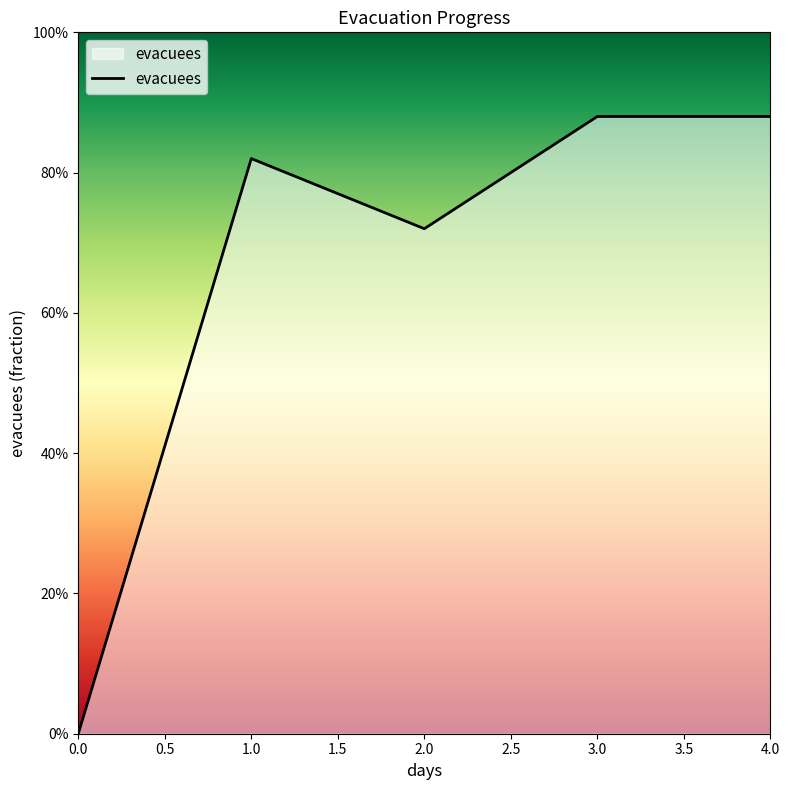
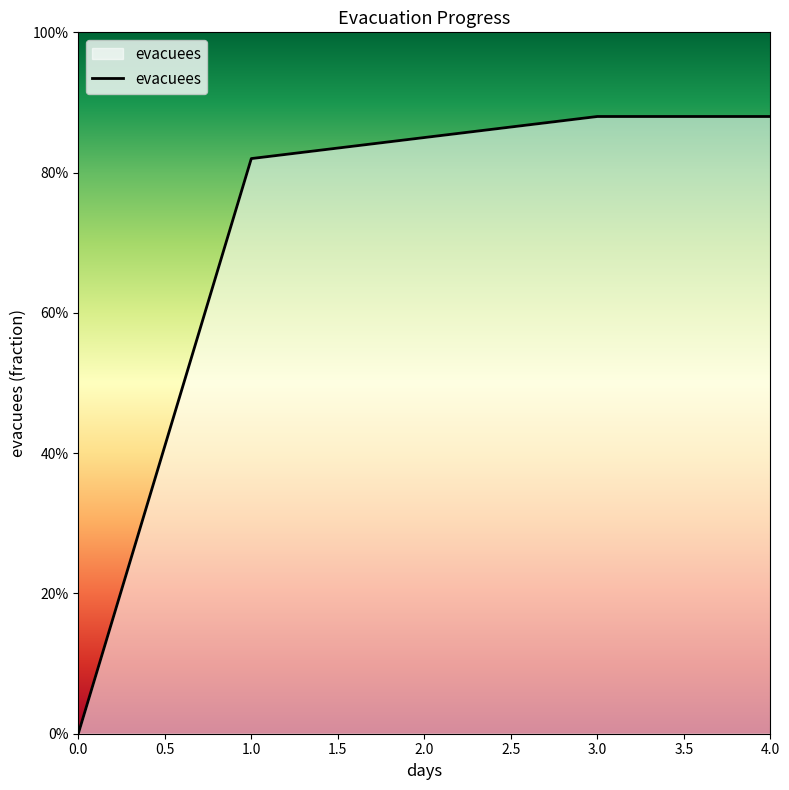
  {
    "0.0": "0%",
    "1.0": "82%",
-   "2.0": "72%",
+   "2.0": "85%",
    "3.0": "88%",
    "4.0": "88%"
  }
